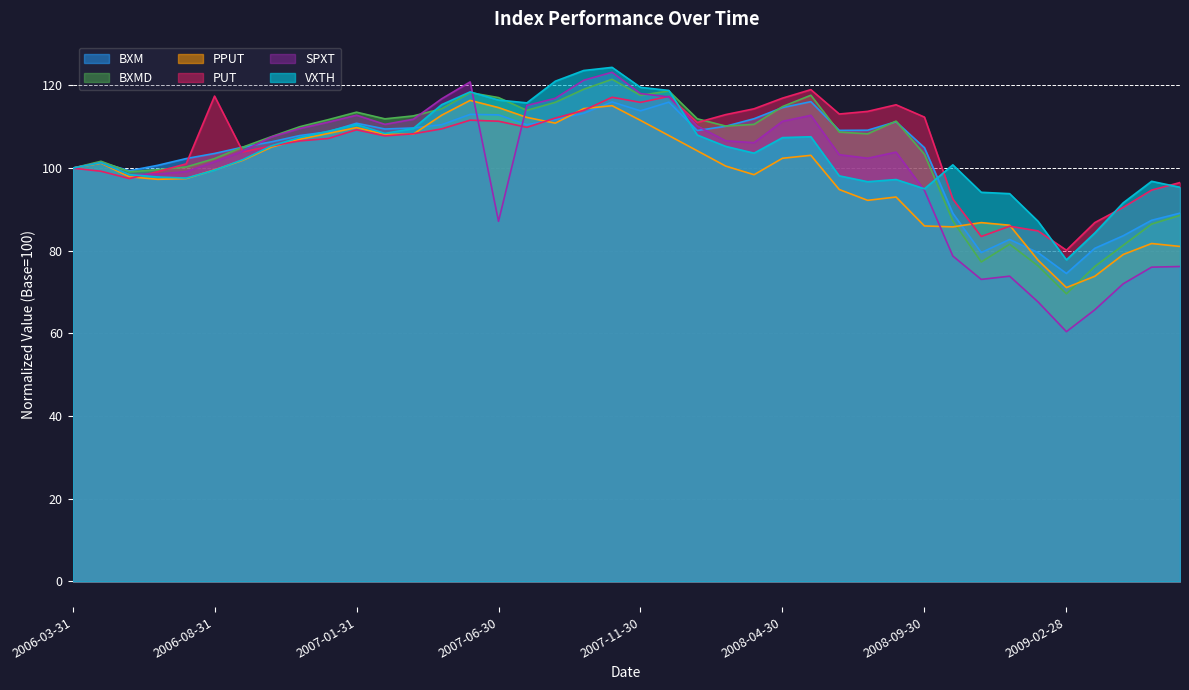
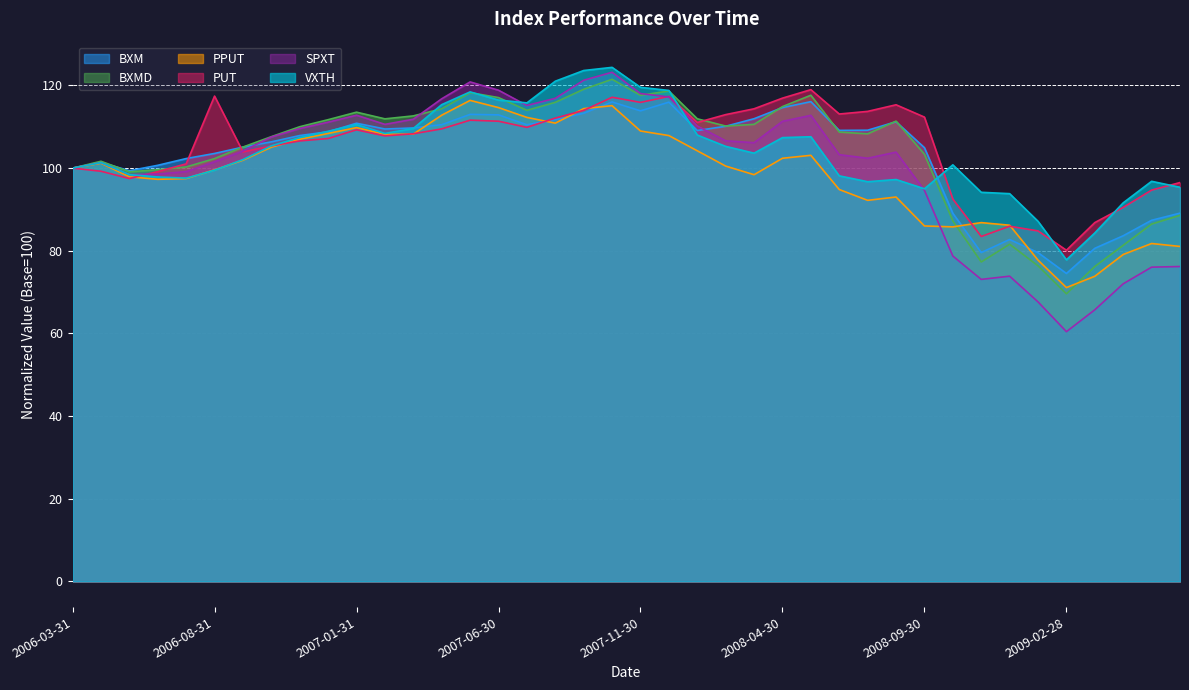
  {
    "BXMD": {
      "2006-08-31": 102,
      "2007-01-31": 114,
      "2008-09-30": 103,
      "2009-02-28": 70
    },
    "PPUT": {
      "2007-06-30": 115,
-     "2007-11-30": 112,
+     "2007-11-30": 109,
      "2008-04-30": 102,
      "2008-09-30": 86,
      "2009-02-28": 71
    },
    "PUT": {
      "2006-08-31": 117,
      "2007-06-30": 111,
      "2007-11-30": 116,
      "2008-04-30": 117,
      "2008-09-30": 112,
      "2009-02-28": 80
    },
    "SPXT": {
      "2006-08-31": 102,
      "2007-01-31": 113,
-     "2007-06-30": 87,
+     "2007-06-30": 119,
      "2008-04-30": 111,
      "2009-02-28": 60
    }
  }
